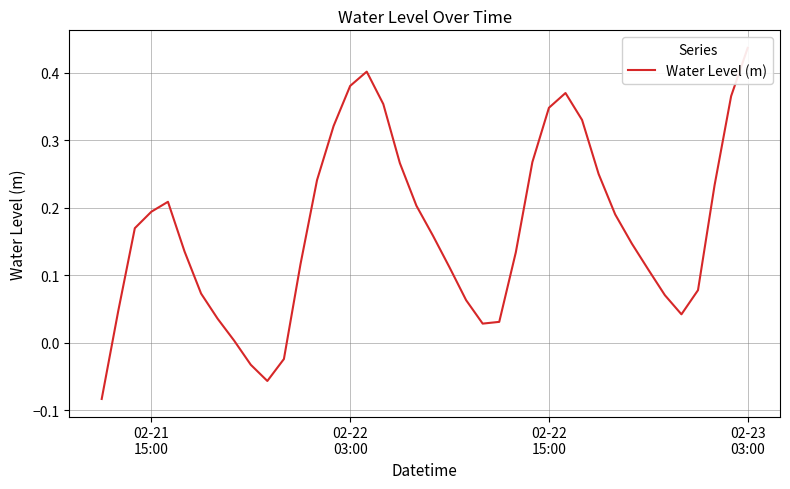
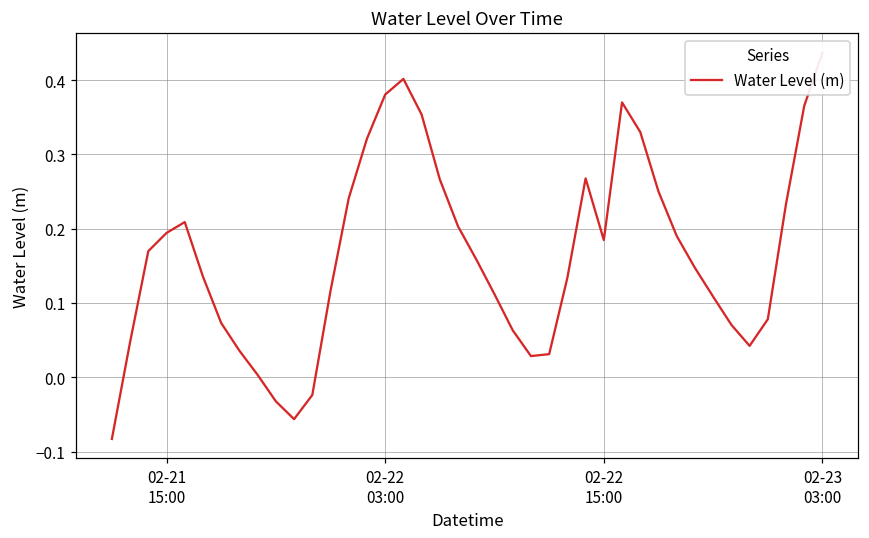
  {
    "02-21 15:00": 0.19,
    "02-22 03:00": 0.38,
-   "02-22 15:00": 0.35
+   "02-22 15:00": 0.18
  }
